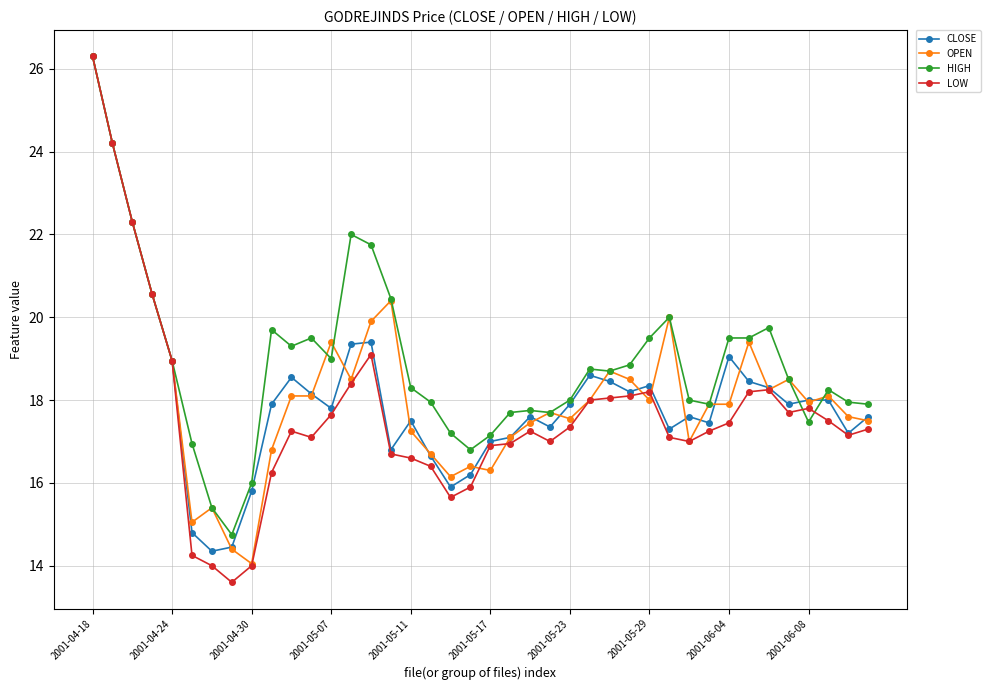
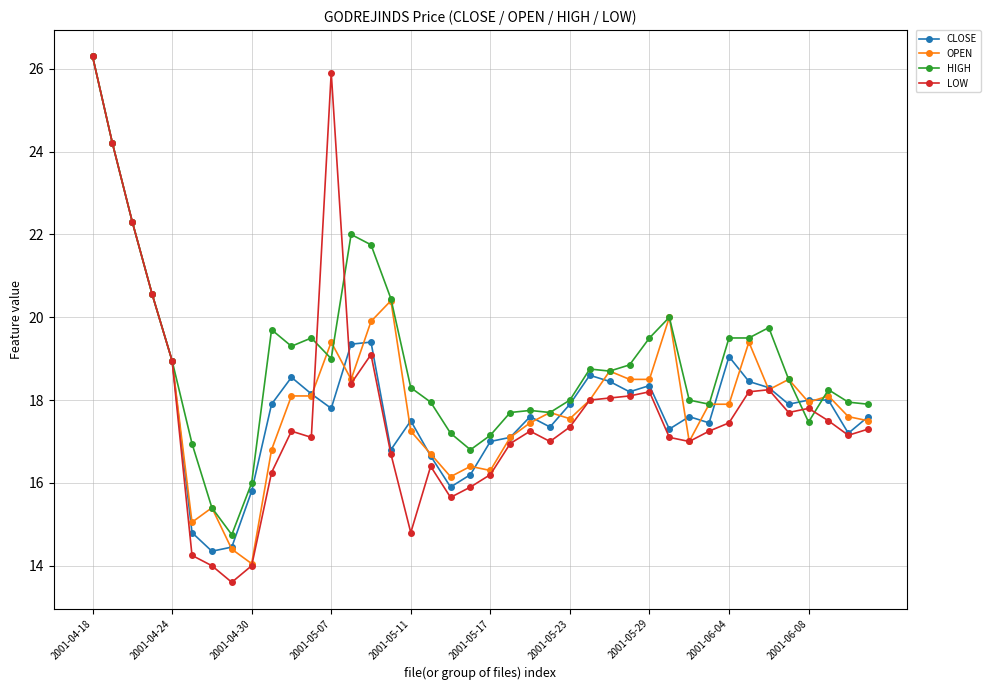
  {
    "CLOSE": {
      "2001-04-30": 15.8,
      "2001-05-07": 17.8,
      "2001-05-11": 17.5,
      "2001-05-17": 17.0,
      "2001-05-23": 17.9,
      "2001-05-29": 18.4,
      "2001-06-04": 19.1
    },
    "OPEN": {
      "2001-05-07": 19.4,
      "2001-05-11": 17.3,
      "2001-05-17": 16.3,
      "2001-05-23": 17.6,
-     "2001-05-29": 18.0,
+     "2001-05-29": 18.5,
      "2001-06-04": 17.9
    },
    "HIGH": {
      "2001-04-30": 16.0,
      "2001-05-07": 19.0,
      "2001-05-11": 18.3,
      "2001-05-17": 17.2,
      "2001-05-23": 18.0,
      "2001-05-29": 19.5,
      "2001-06-04": 19.5,
      "2001-06-08": 17.5
    },
    "LOW": {
-     "2001-05-07": 17.7,
-     "2001-05-11": 16.6,
-     "2001-05-17": 16.9,
+     "2001-05-07": 25.9,
+     "2001-05-11": 14.8,
+     "2001-05-17": 16.2,
      "2001-05-23": 17.4,
      "2001-05-29": 18.2,
      "2001-06-04": 17.5,
      "2001-06-08": 17.8
    }
  }
